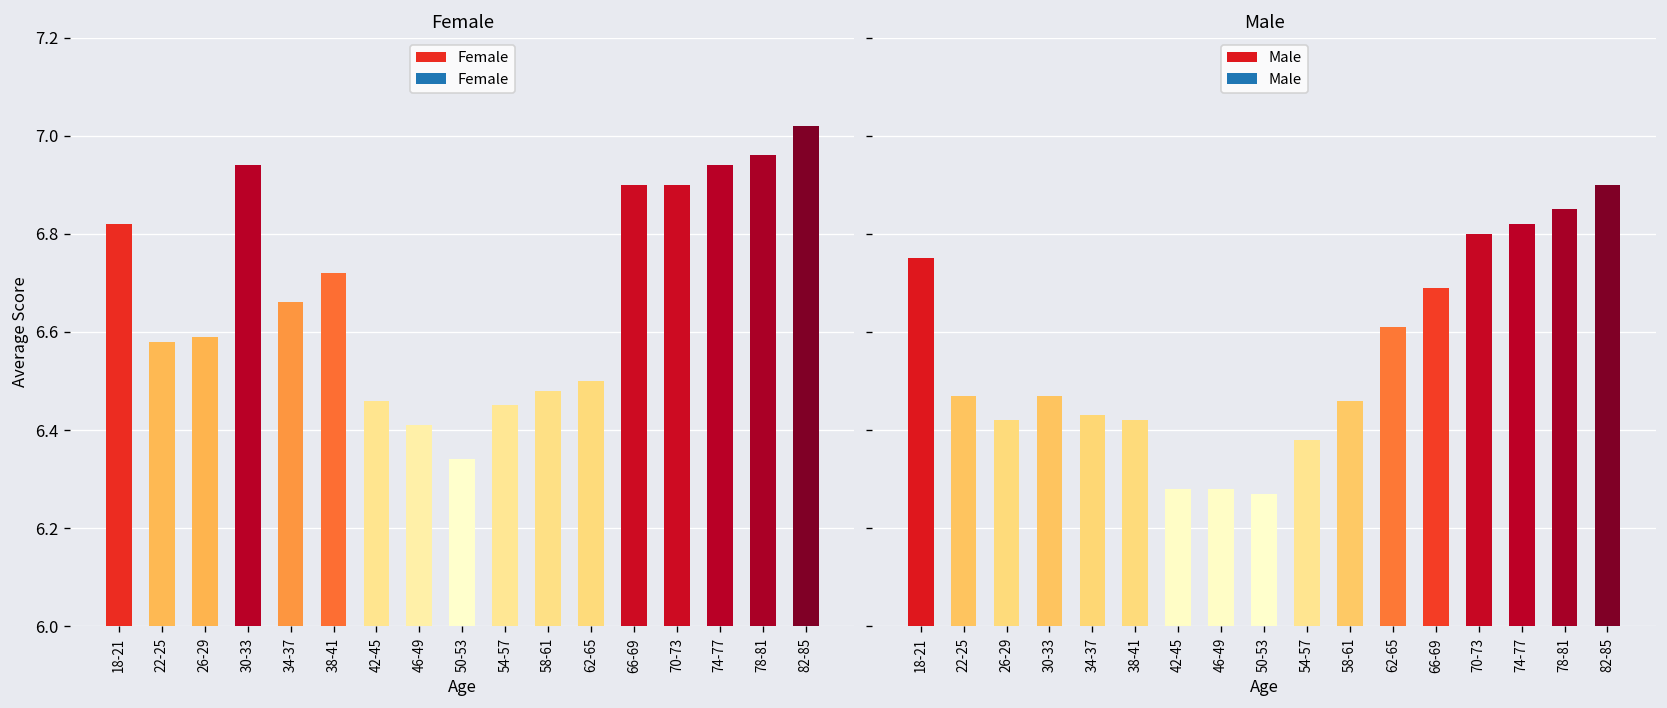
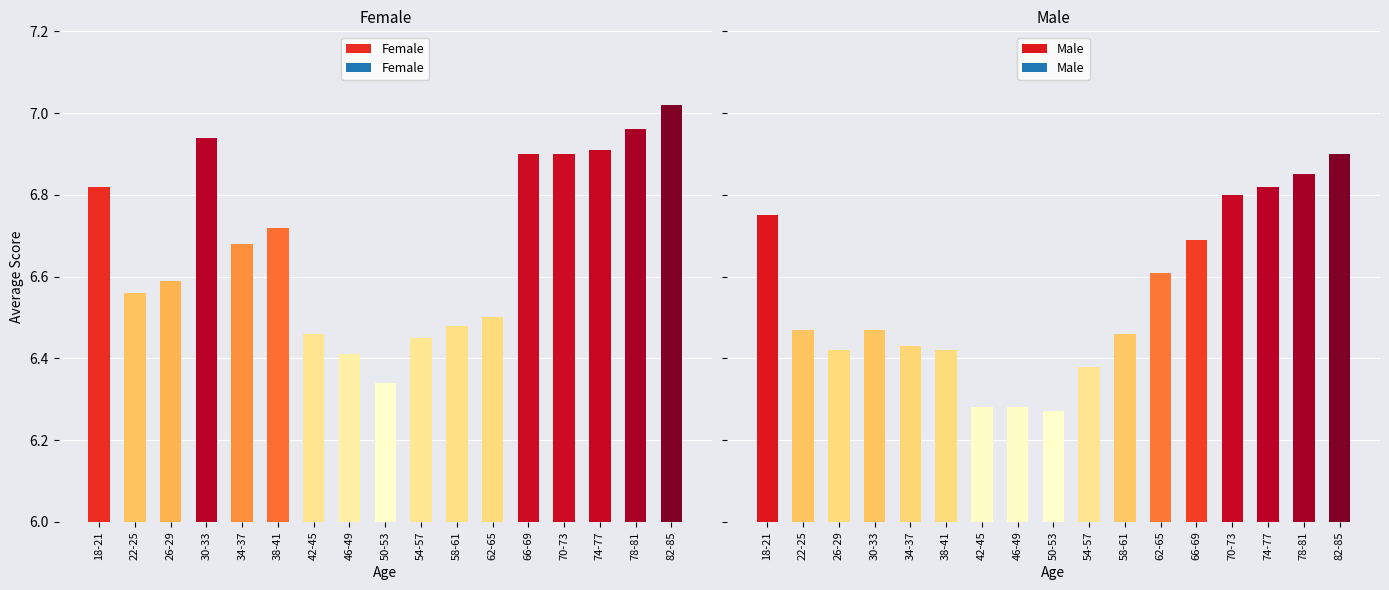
  {
    "Female": {
      "18-21": 6.82,
-     "22-25": 6.58,
+     "22-25": 6.56,
      "26-29": 6.59,
      "30-33": 6.94,
-     "34-37": 6.66,
+     "34-37": 6.68,
      "38-41": 6.72,
      "42-45": 6.46,
      "46-49": 6.41,
      "50-53": 6.34,
      "54-57": 6.45,
      "58-61": 6.48,
      "62-65": 6.50,
      "66-69": 6.90,
      "70-73": 6.90,
-     "74-77": 6.94,
+     "74-77": 6.91,
      "78-81": 6.96,
      "82-85": 7.02
    }
  }
